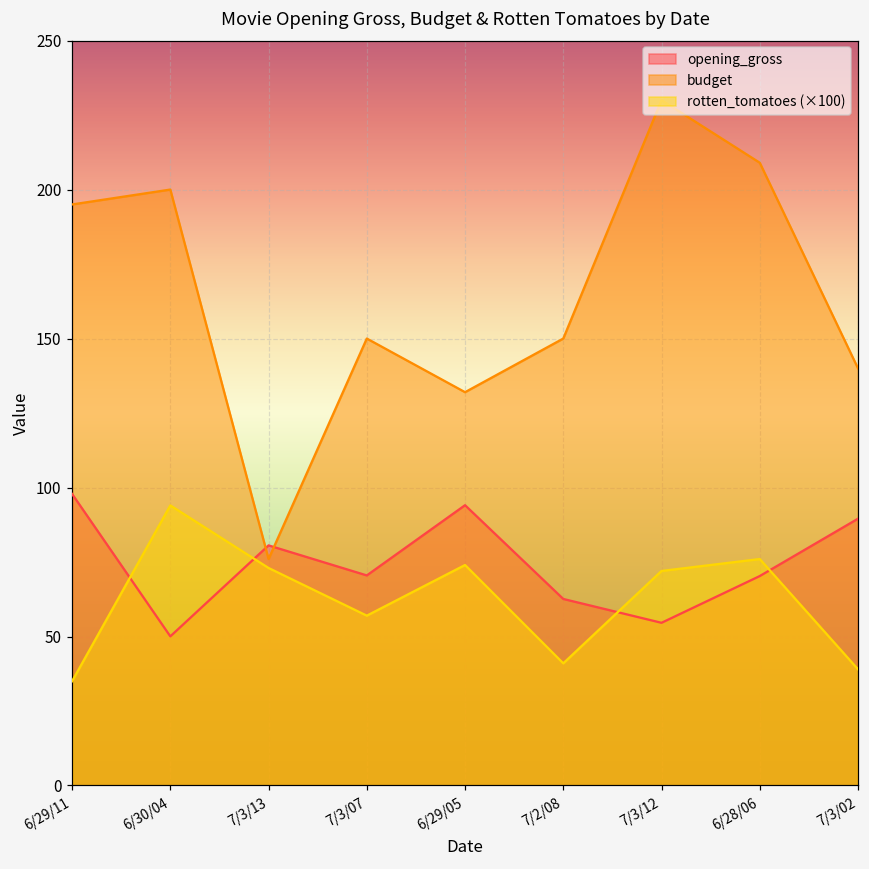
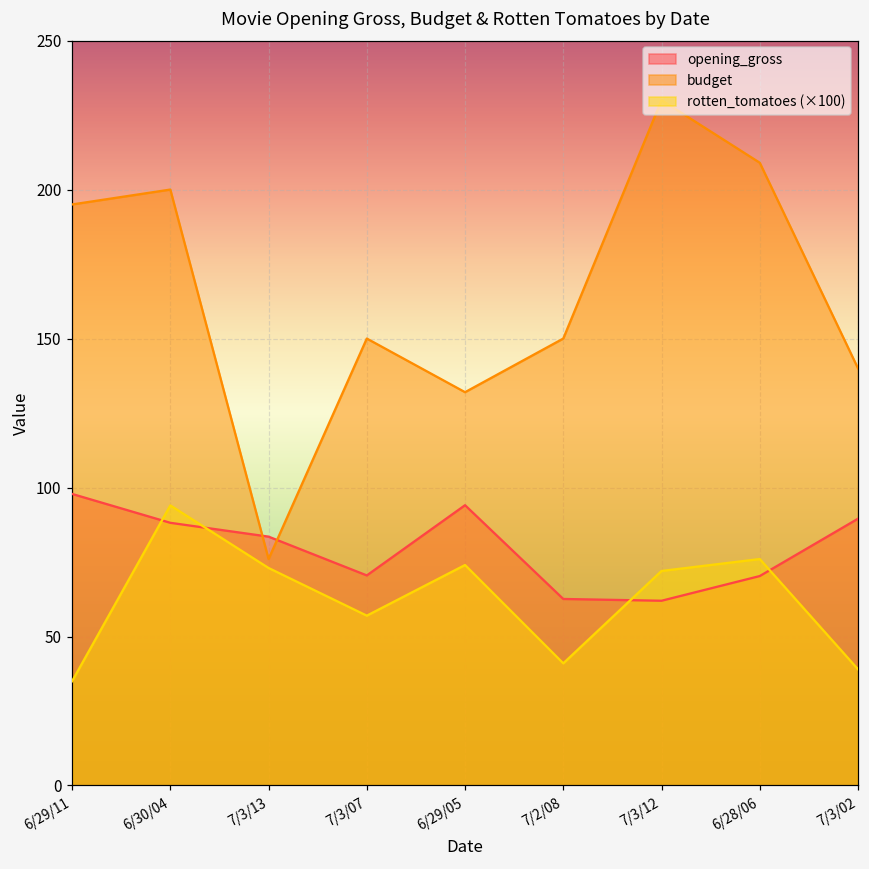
  {
    "opening_gross": {
      "6/29/11": 98,
-     "6/30/04": 50,
-     "7/3/13": 81,
+     "6/30/04": 88,
+     "7/3/13": 84,
      "7/3/07": 71,
      "6/29/05": 94,
      "7/2/08": 63,
-     "7/3/12": 55,
+     "7/3/12": 62,
      "6/28/06": 70,
      "7/3/02": 90
    }
  }
